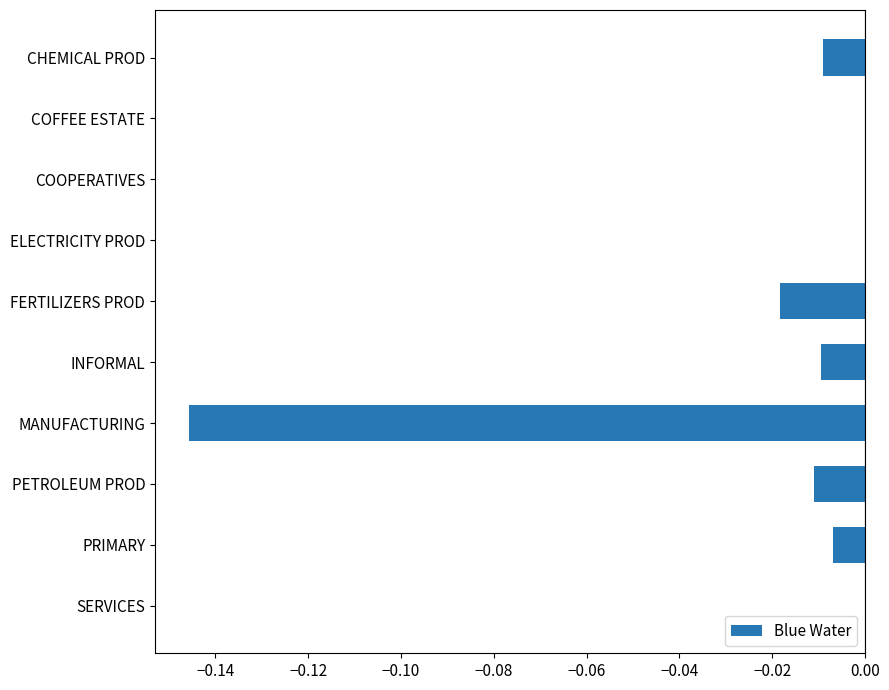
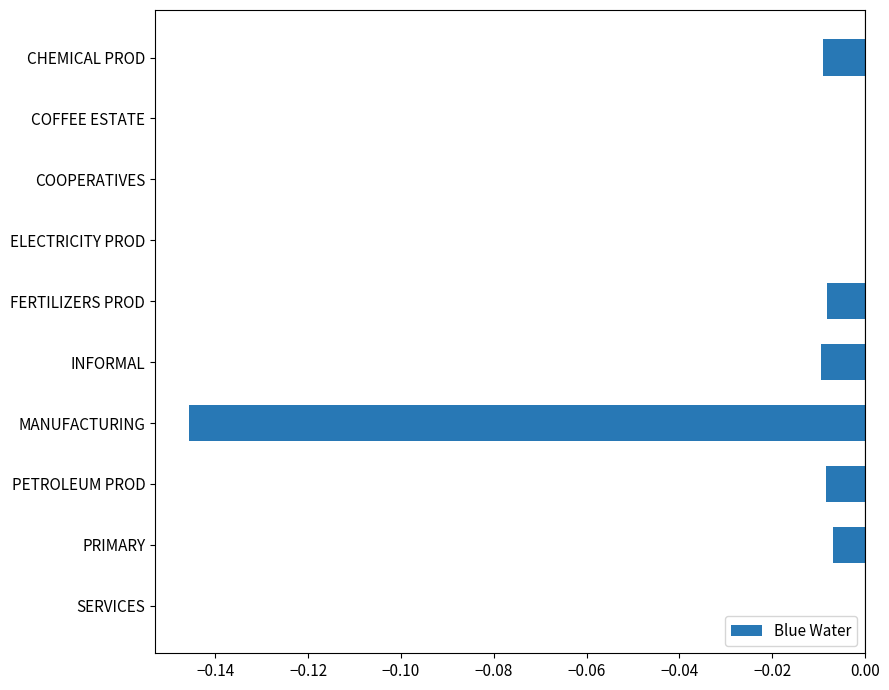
  {
    "CHEMICAL PROD": -0.009,
-   "FERTILIZERS PROD": -0.018,
+   "FERTILIZERS PROD": -0.008,
    "INFORMAL": -0.010,
    "MANUFACTURING": -0.146,
-   "PETROLEUM PROD": -0.011,
+   "PETROLEUM PROD": -0.008,
    "PRIMARY": -0.007
  }
